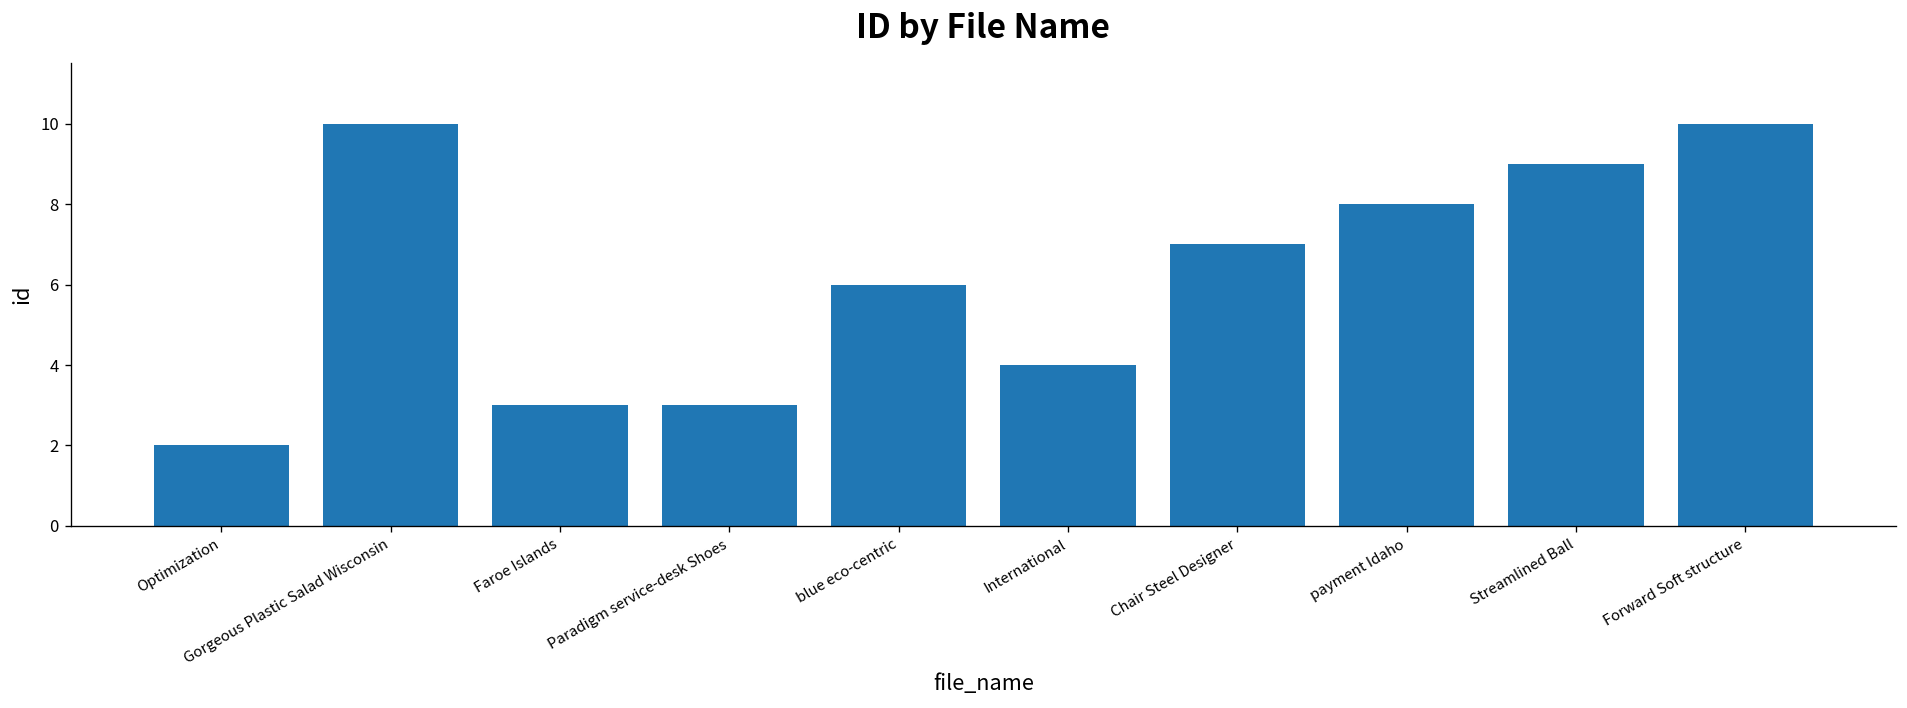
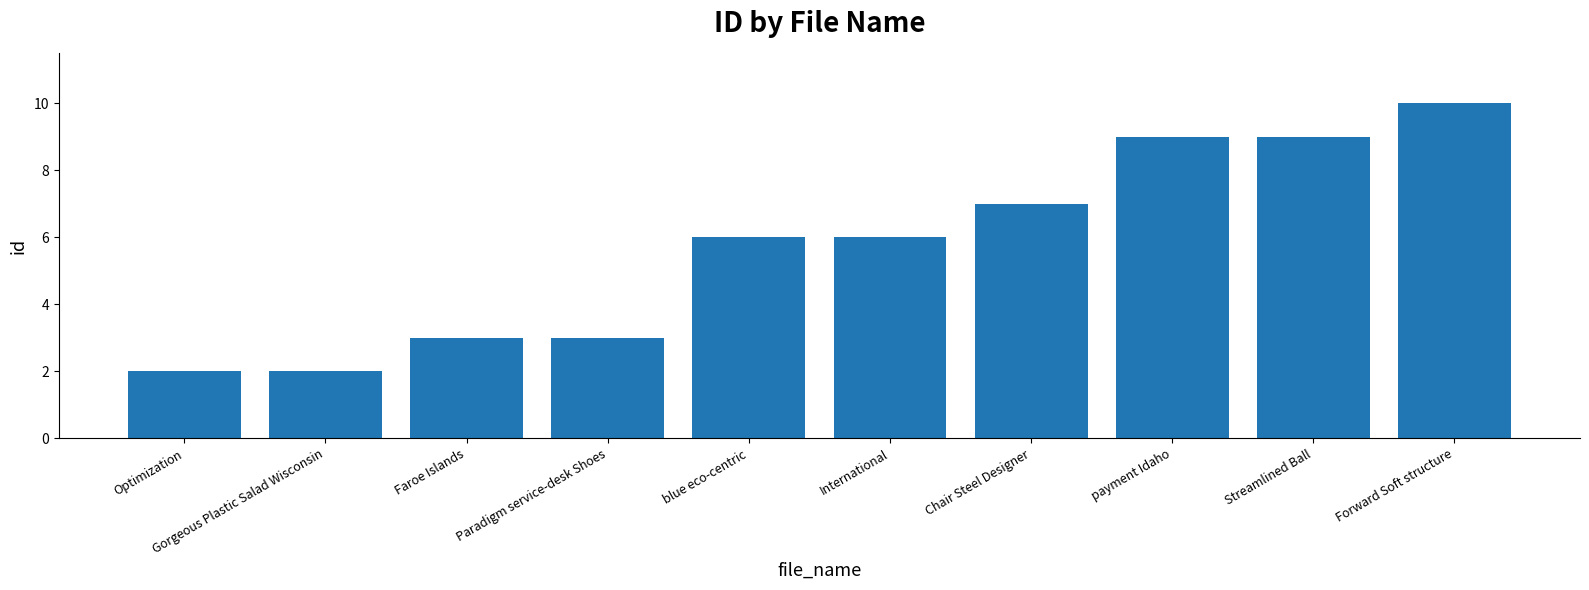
  {
    "Optimization": 2,
-   "Gorgeous Plastic Salad Wisconsin": 10,
+   "Gorgeous Plastic Salad Wisconsin": 2,
    "Faroe Islands": 3,
    "Paradigm service-desk Shoes": 3,
    "blue eco-centric": 6,
-   "International": 4,
+   "International": 6,
    "Chair Steel Designer": 7,
-   "payment Idaho": 8,
+   "payment Idaho": 9,
    "Streamlined Ball": 9,
    "Forward Soft structure": 10
  }
